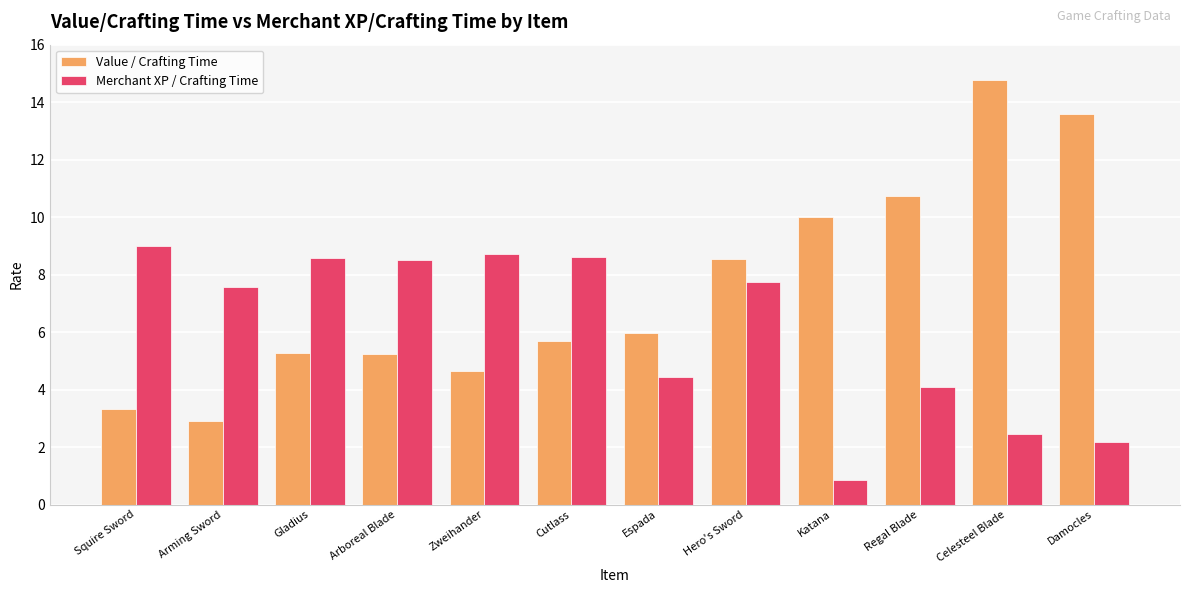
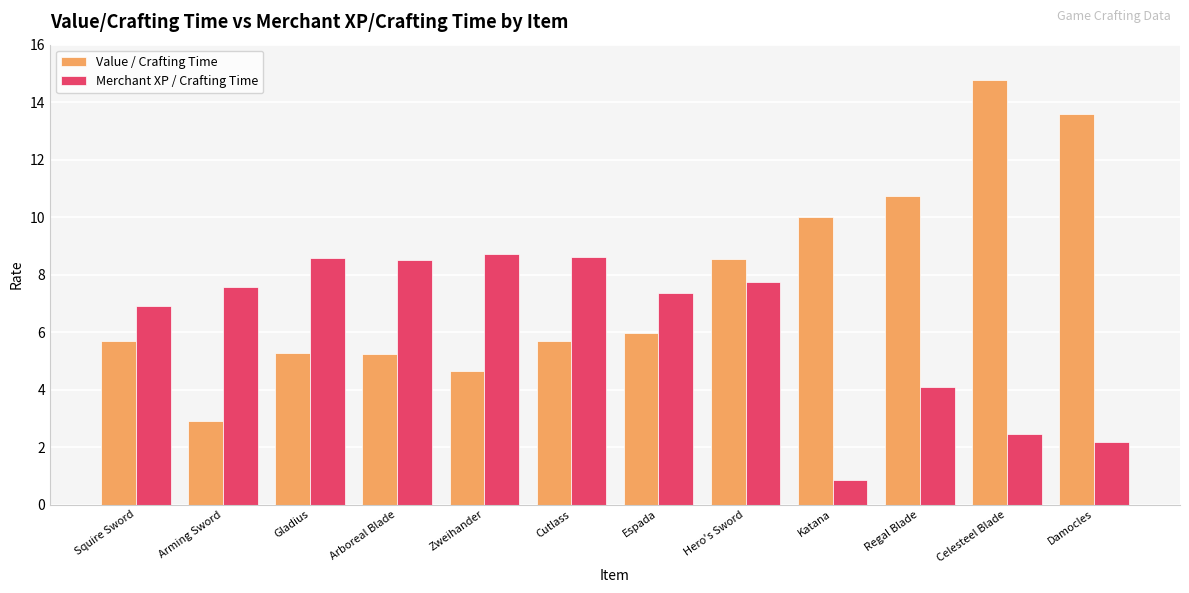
  {
    "Value / Crafting Time": {
-     "Squire Sword": 3.3,
+     "Squire Sword": 5.7,
      "Arming Sword": 2.9,
      "Gladius": 5.3,
      "Arboreal Blade": 5.3,
      "Zweihander": 4.6,
      "Cutlass": 5.7,
      "Espada": 6.0,
      "Hero's Sword": 8.5,
      "Katana": 10.0,
      "Regal Blade": 10.8,
      "Celesteel Blade": 14.8,
      "Damocles": 13.6
    },
    "Merchant XP / Crafting Time": {
-     "Squire Sword": 9.0,
+     "Squire Sword": 6.9,
      "Arming Sword": 7.6,
      "Gladius": 8.6,
      "Arboreal Blade": 8.5,
      "Zweihander": 8.7,
      "Cutlass": 8.6,
-     "Espada": 4.4,
+     "Espada": 7.4,
      "Hero's Sword": 7.8,
      "Katana": 0.9,
      "Regal Blade": 4.1,
      "Celesteel Blade": 2.5,
      "Damocles": 2.2
    }
  }
